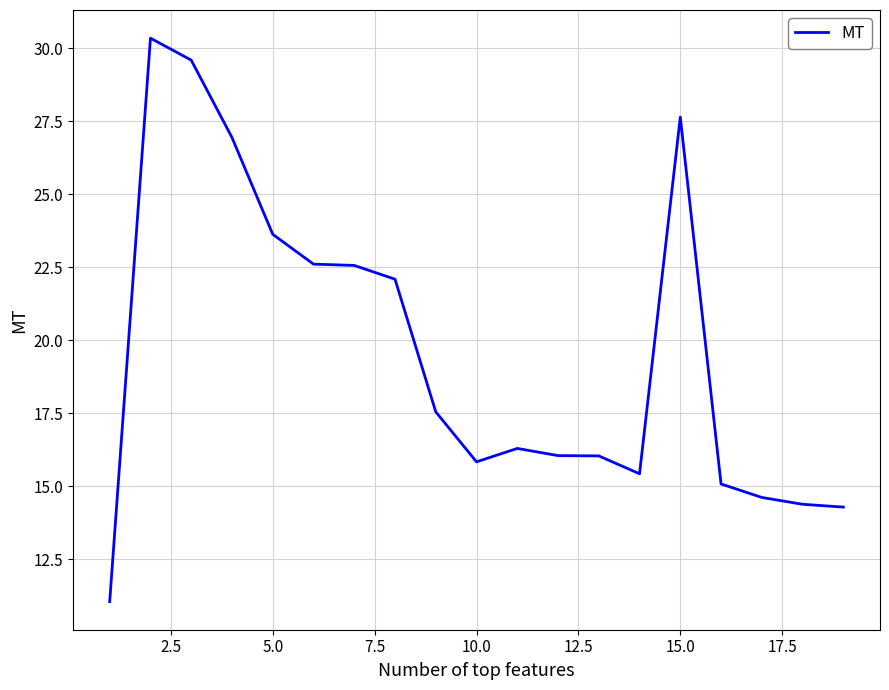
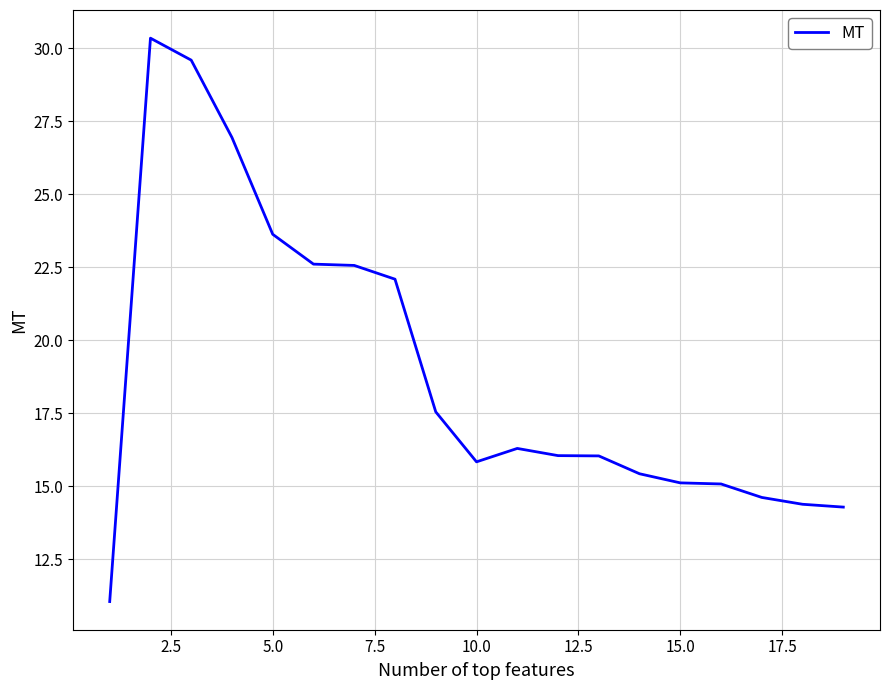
  {
    "5.0": 23.6,
    "10.0": 15.8,
-   "15.0": 27.6
+   "15.0": 15.1
  }
